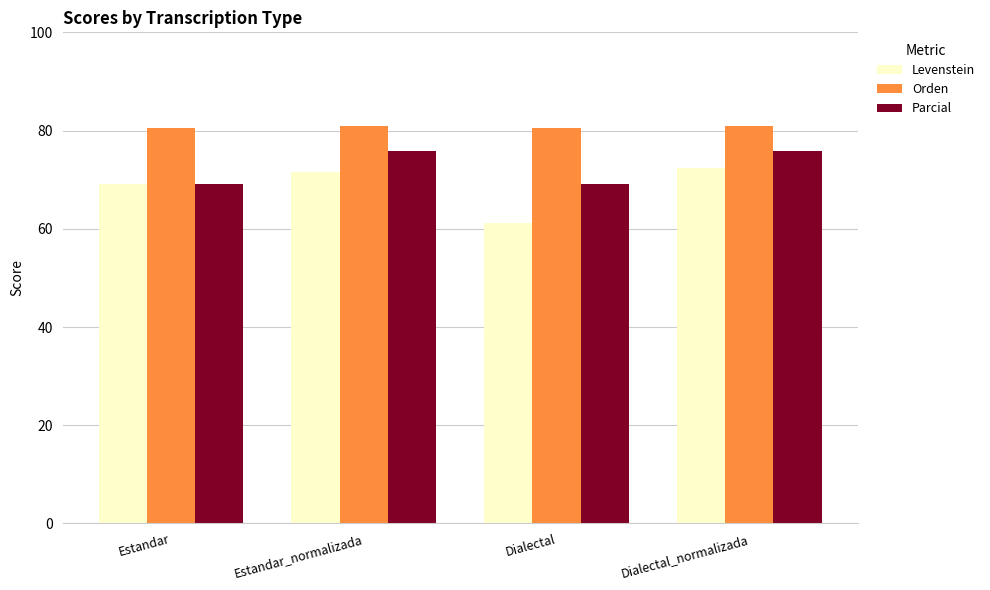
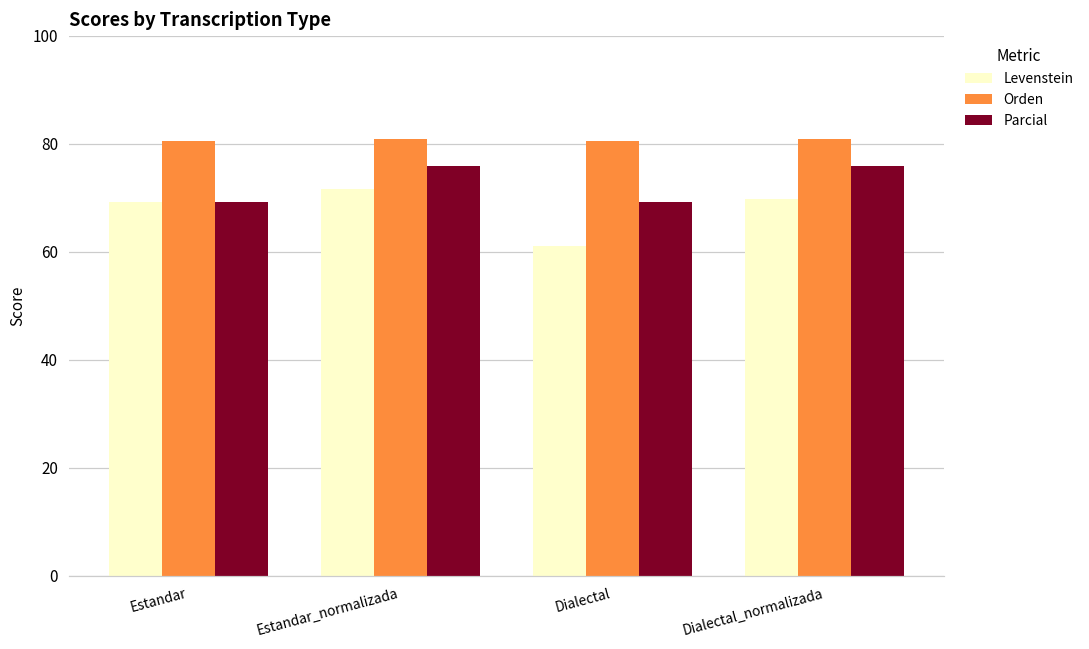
  {
    "Levenstein": {
      "Estandar": 69,
      "Estandar_normalizada": 72,
      "Dialectal": 61,
-     "Dialectal_normalizada": 72
+     "Dialectal_normalizada": 70
    },
    "Orden": {
      "Estandar": 80,
      "Estandar_normalizada": 81,
      "Dialectal": 80,
      "Dialectal_normalizada": 81
    },
    "Parcial": {
      "Estandar": 69,
      "Estandar_normalizada": 76,
      "Dialectal": 69,
      "Dialectal_normalizada": 76
    }
  }
